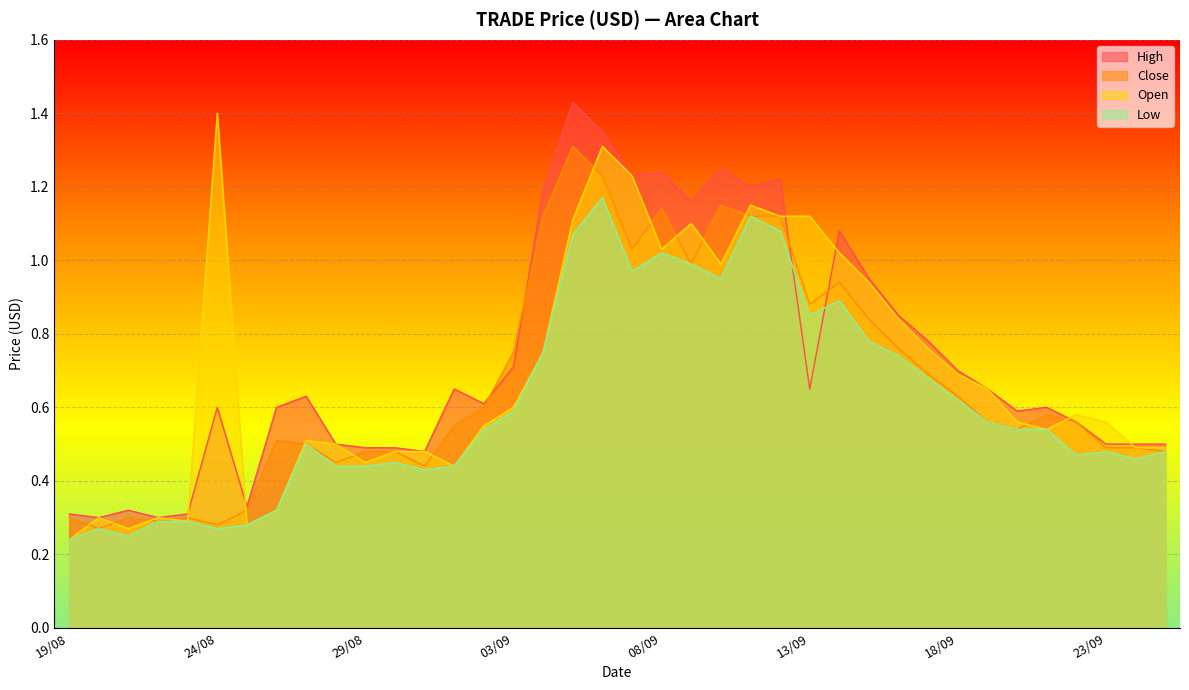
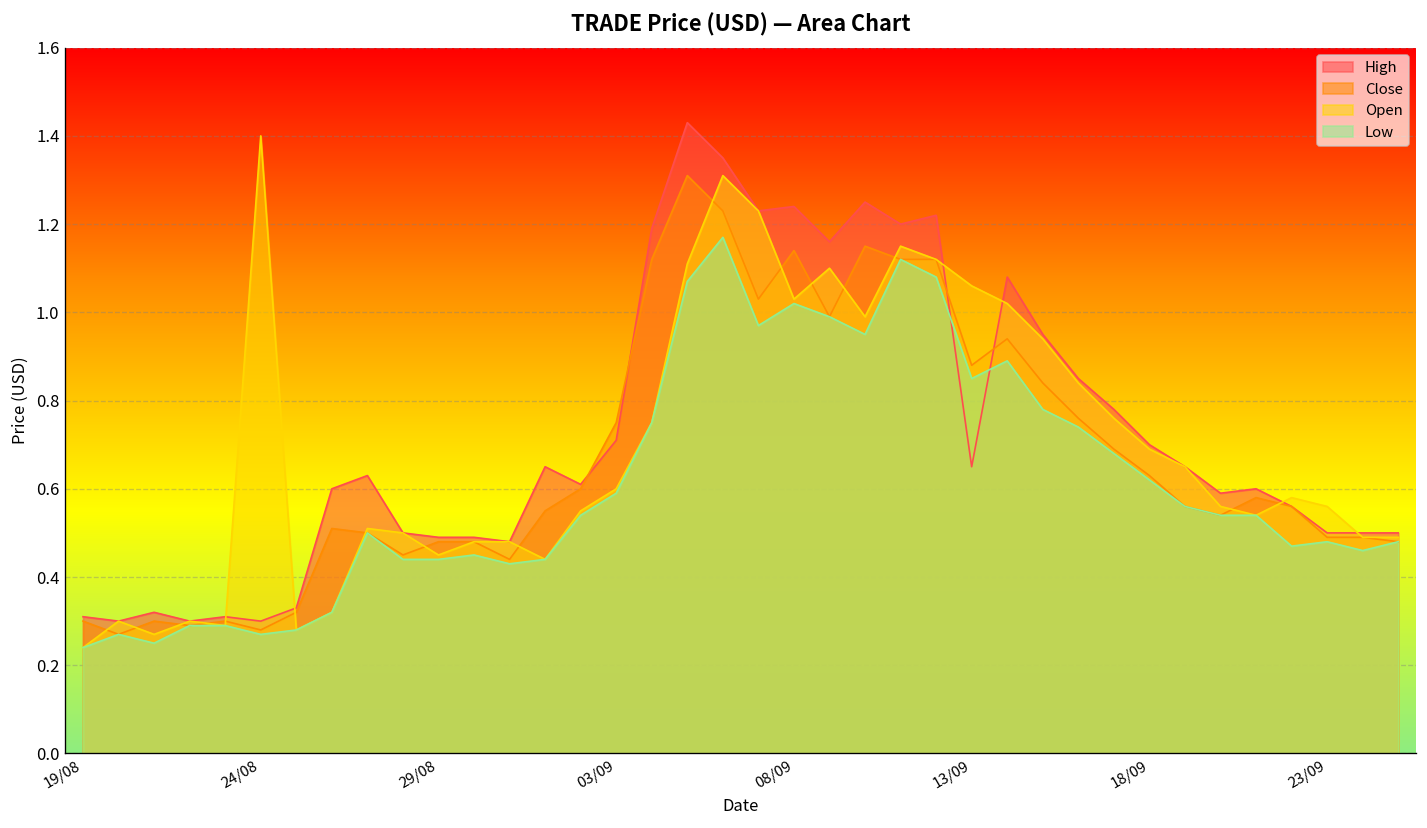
  {
    "High": {
      "19/08": 0.31,
-     "24/08": 0.6,
+     "24/08": 0.3,
      "29/08": 0.49,
      "03/09": 0.71,
      "08/09": 1.24,
      "13/09": 0.65,
      "18/09": 0.7,
      "23/09": 0.5
    },
    "Close": {
      "19/08": 0.30,
      "24/08": 0.28,
      "29/08": 0.48,
      "03/09": 0.75,
      "08/09": 1.14,
      "13/09": 0.88,
      "18/09": 0.63,
      "23/09": 0.49
    },
    "Open": {
      "24/08": 1.40,
      "29/08": 0.45,
      "03/09": 0.60,
      "08/09": 1.03,
-     "13/09": 1.12,
+     "13/09": 1.06,
      "18/09": 0.69,
      "23/09": 0.56
    },
    "Low": {
      "24/08": 0.27,
      "29/08": 0.44,
      "03/09": 0.59,
      "08/09": 1.02,
      "13/09": 0.85,
      "18/09": 0.62,
      "23/09": 0.48
    }
  }
